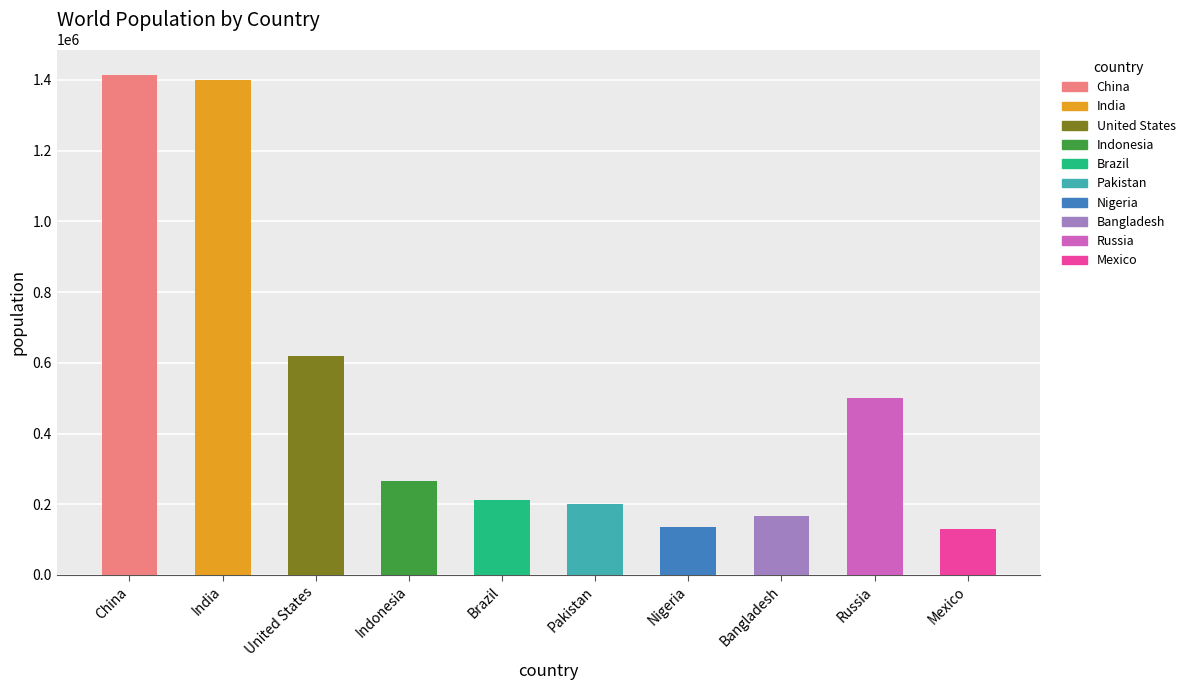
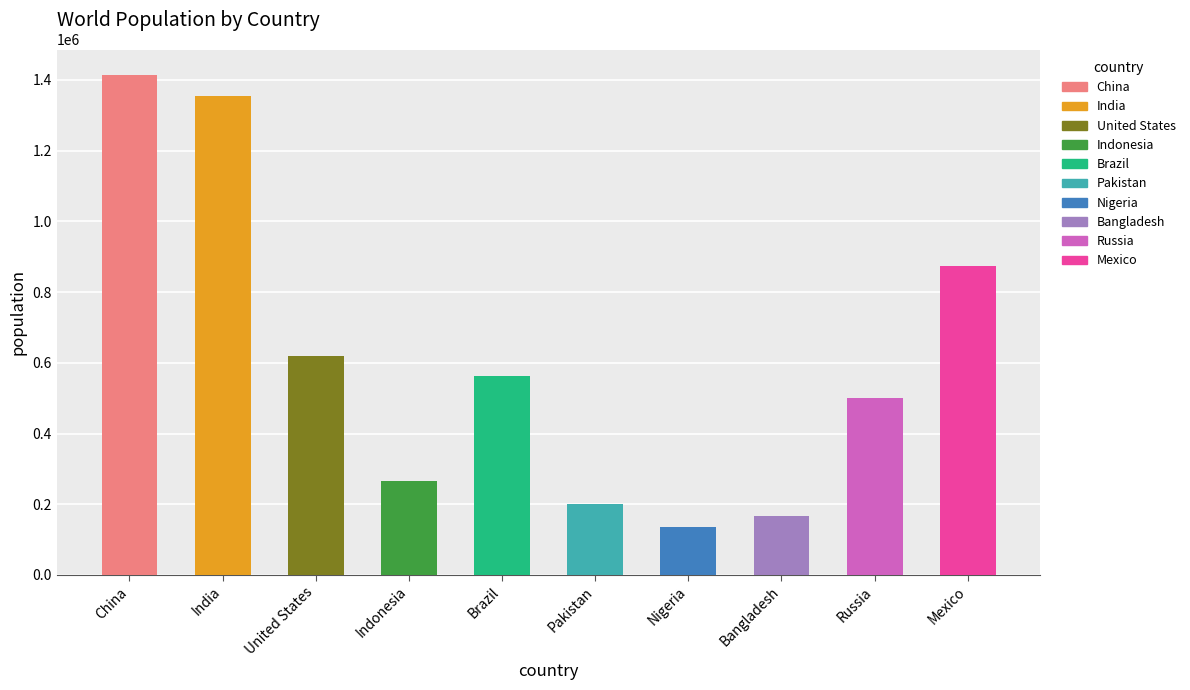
  {
    "China": 1420000,
-   "India": 1400000,
+   "India": 1350000,
    "United States": 620000,
    "Indonesia": 270000,
-   "Brazil": 210000,
+   "Brazil": 560000,
    "Pakistan": 200000,
    "Nigeria": 140000,
    "Bangladesh": 170000,
    "Russia": 500000,
-   "Mexico": 130000
+   "Mexico": 870000
  }
